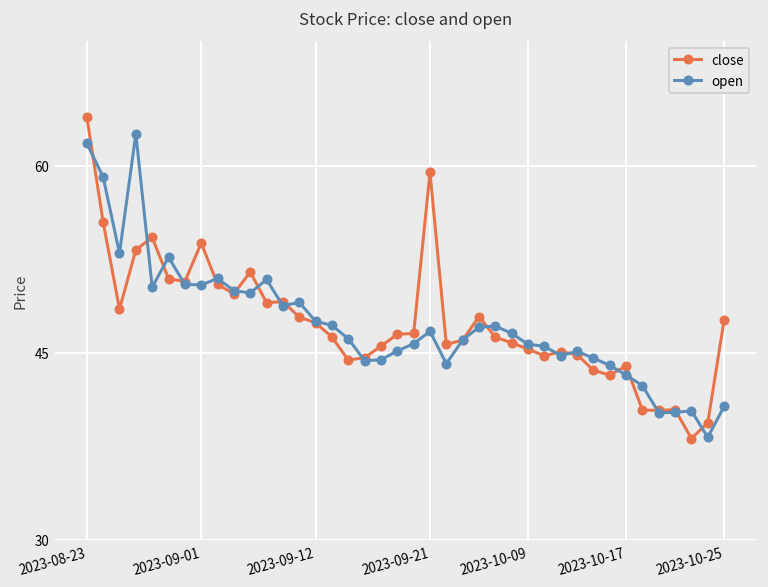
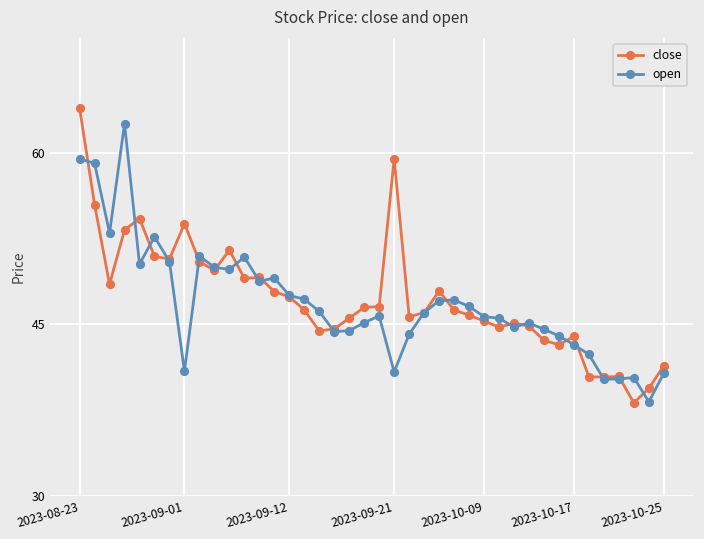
  {
    "close": {
      "2023-08-23": 63.9,
      "2023-09-01": 53.8,
      "2023-09-21": 59.5,
      "2023-10-09": 45.3,
      "2023-10-17": 43.9,
-     "2023-10-25": 47.6
+     "2023-10-25": 41.4
    },
    "open": {
-     "2023-08-23": 61.8,
-     "2023-09-01": 50.4,
-     "2023-09-21": 46.7,
+     "2023-08-23": 59.5,
+     "2023-09-01": 40.9,
+     "2023-09-21": 40.8,
      "2023-10-09": 45.7,
      "2023-10-17": 43.2,
      "2023-10-25": 40.7
    }
  }
